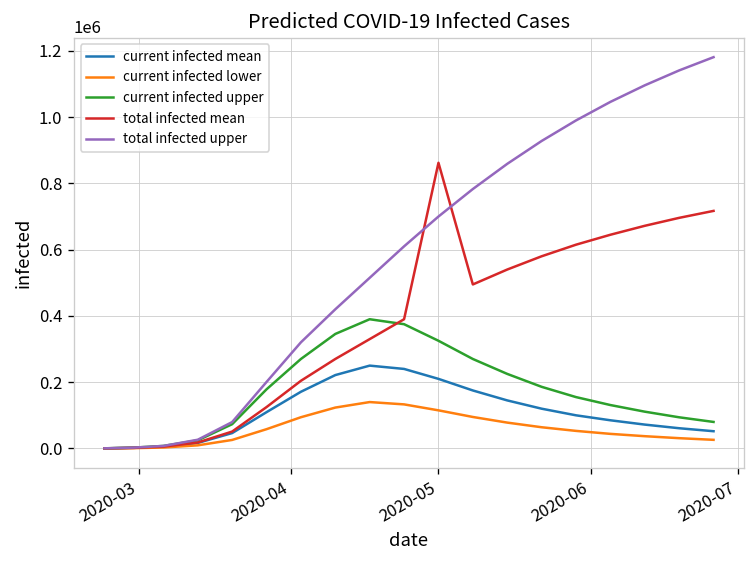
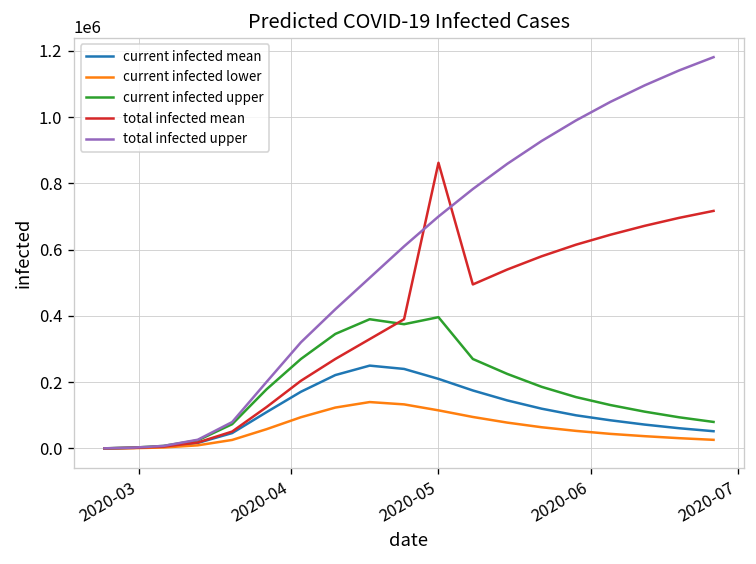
  {
    "current infected mean": {
      "2020-05": 210000
    },
    "current infected lower": {
      "2020-05": 120000
    },
    "current infected upper": {
-     "2020-05": 330000
+     "2020-05": 400000
    },
    "total infected mean": {
      "2020-05": 860000
    },
    "total infected upper": {
      "2020-05": 700000
    }
  }
